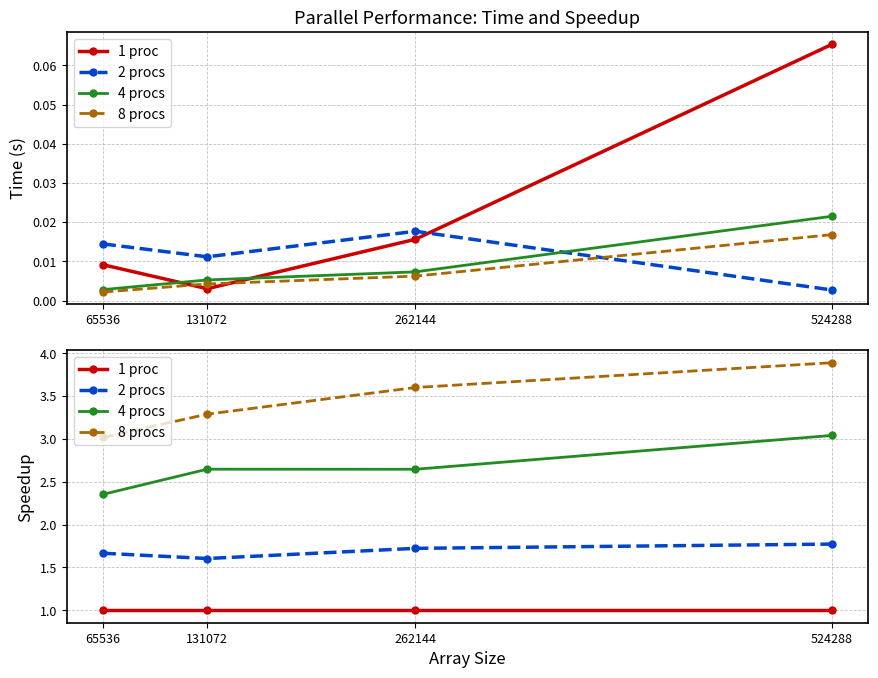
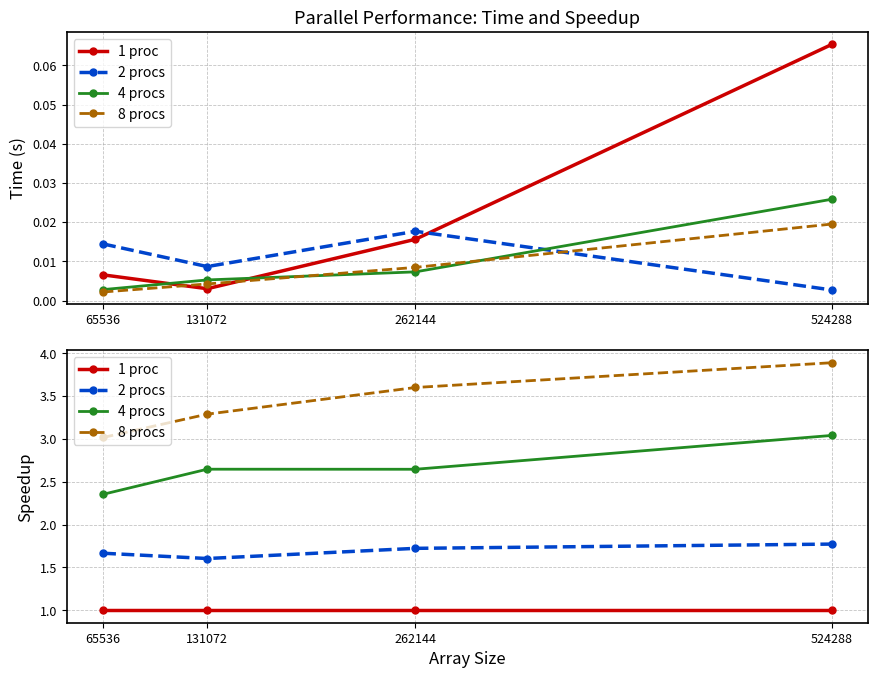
  {
    "Parallel Performance: Time and Speedup": {
      "1 proc": {
-       "65536": 0.009,
+       "65536": 0.007,
        "131072": 0.003,
        "262144": 0.016,
        "524288": 0.065
      },
      "2 procs": {
        "65536": 0.014,
-       "131072": 0.011,
+       "131072": 0.009,
        "262144": 0.018,
        "524288": 0.003
      },
      "4 procs": {
        "131072": 0.005,
        "262144": 0.007,
-       "524288": 0.021
+       "524288": 0.026
      },
      "8 procs": {
        "131072": 0.004,
-       "262144": 0.006,
-       "524288": 0.017
+       "262144": 0.008,
+       "524288": 0.020
      }
    }
  }
